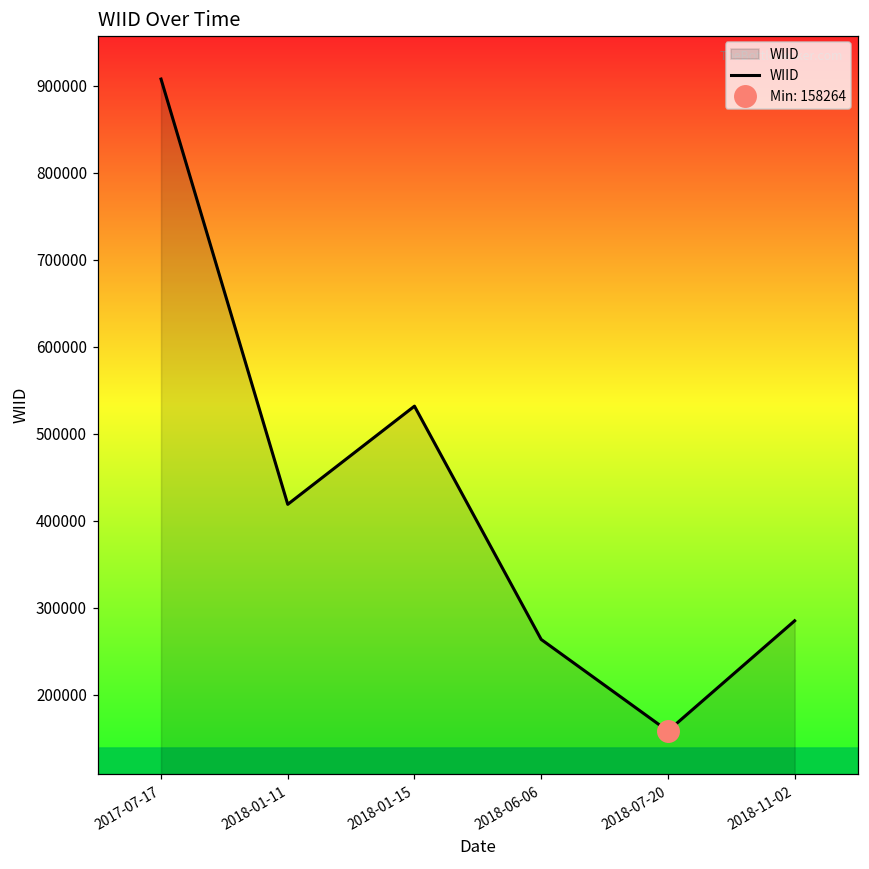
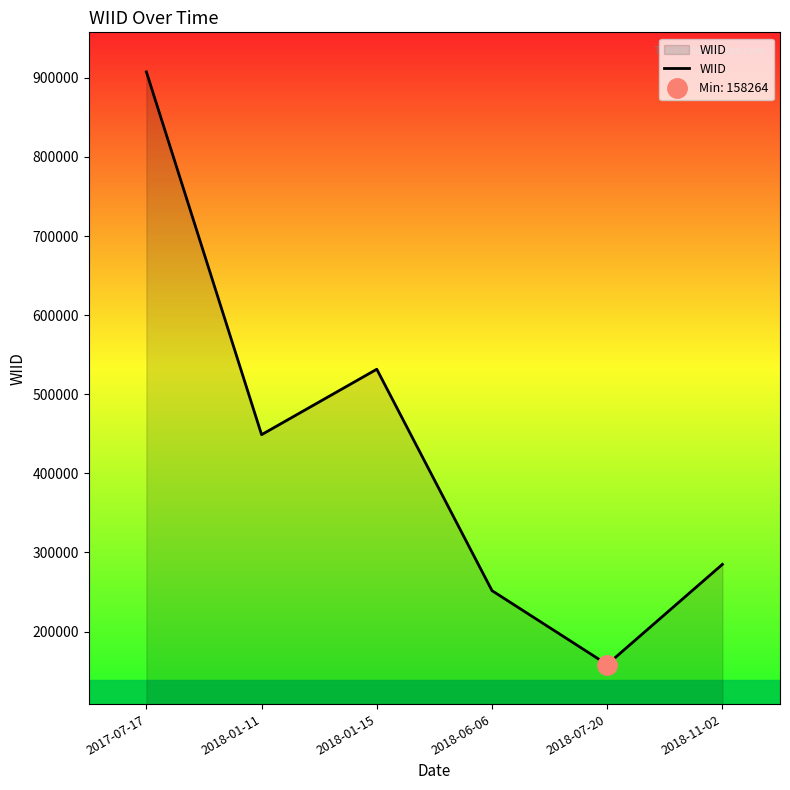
  {
    "WIID": {
      "2017-07-17": 910000,
-     "2018-01-11": 420000,
+     "2018-01-11": 450000,
      "2018-01-15": 530000,
-     "2018-06-06": 260000,
+     "2018-06-06": 250000,
      "2018-11-02": 280000
    }
  }
